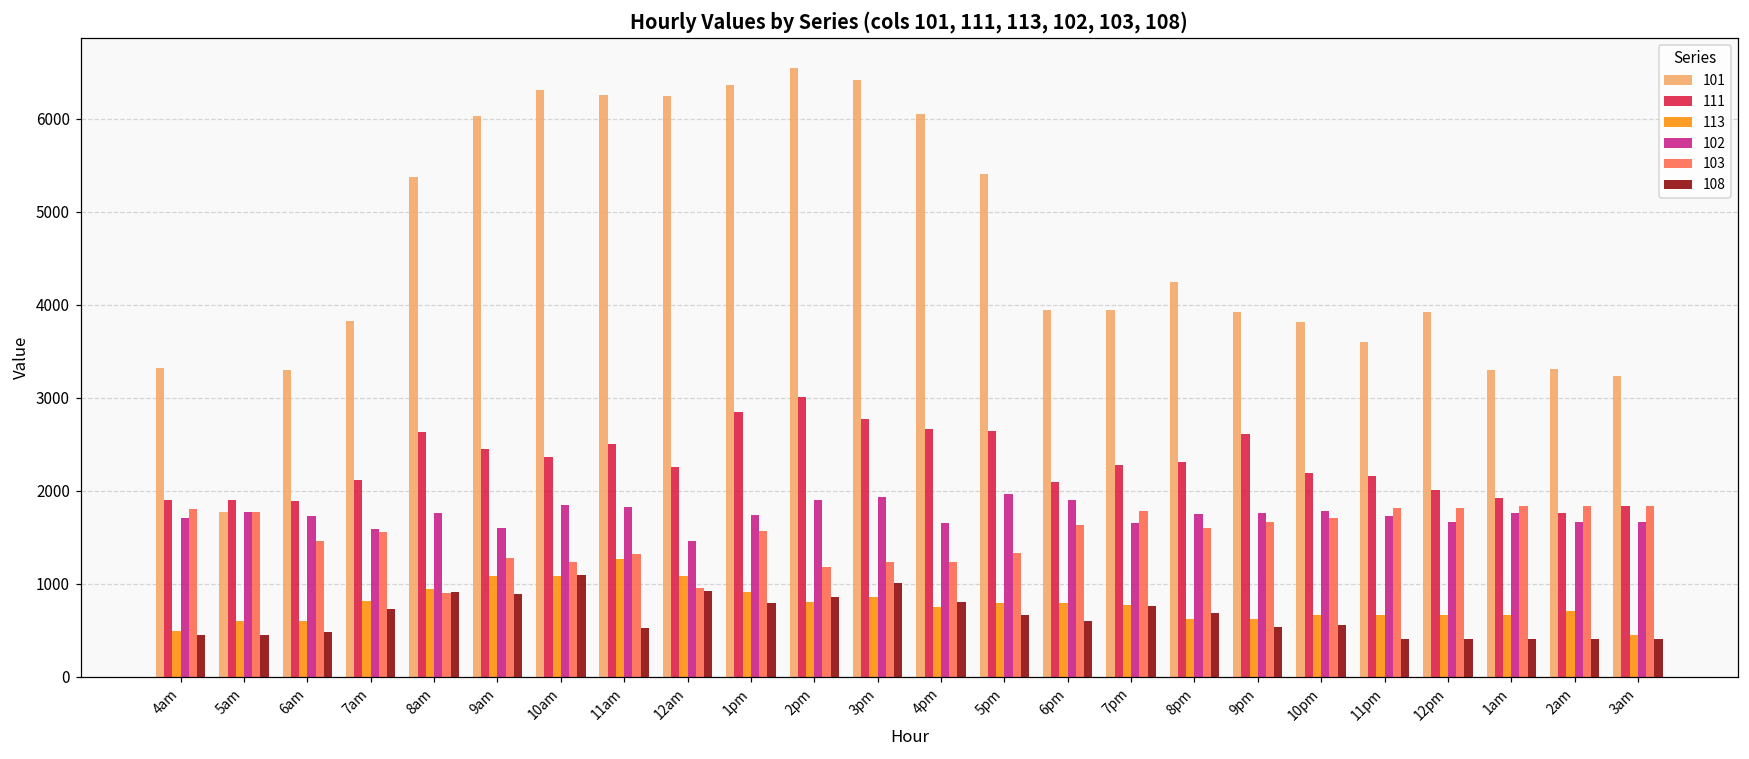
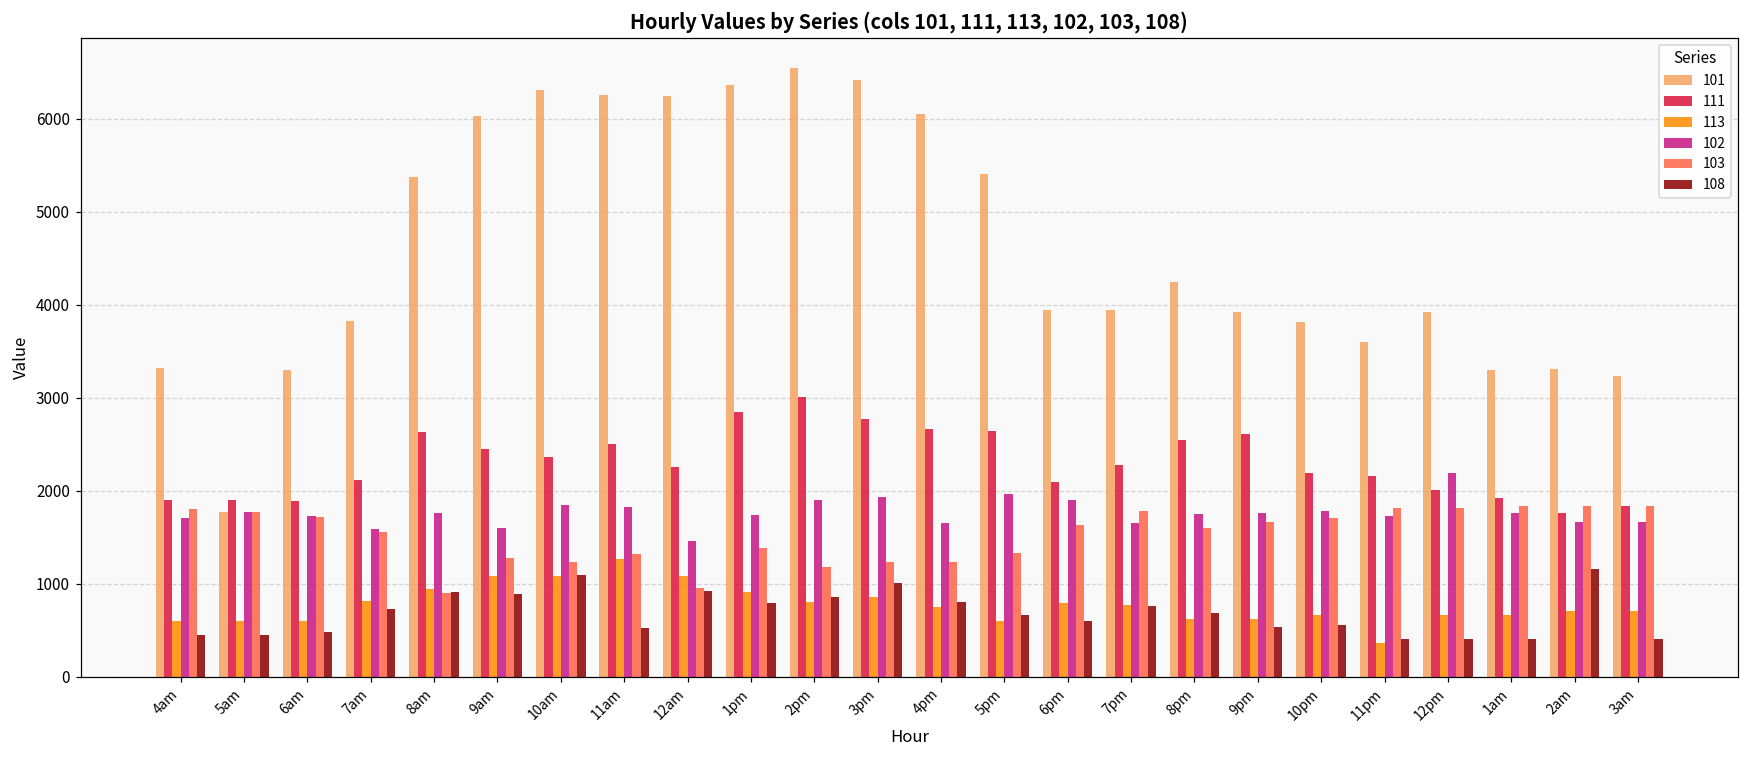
  {
    "101": {
      "4am": 3300,
      "5am": 1800,
      "6am": 3300,
      "7am": 3800,
      "8am": 5400,
      "9am": 6000,
      "10am": 6300,
      "11am": 6300,
      "12am": 6200,
      "1pm": 6400,
      "2pm": 6500,
      "3pm": 6400,
      "4pm": 6100,
      "5pm": 5400,
      "6pm": 3900,
      "7pm": 3900,
      "8pm": 4200,
      "9pm": 3900,
      "10pm": 3800,
      "11pm": 3600,
      "12pm": 3900,
      "1am": 3300,
      "2am": 3300,
      "3am": 3200
    },
    "111": {
      "4am": 1900,
      "5am": 1900,
      "6am": 1900,
      "7am": 2100,
      "8am": 2600,
      "9am": 2500,
      "10am": 2400,
      "11am": 2500,
      "12am": 2300,
      "1pm": 2800,
      "2pm": 3000,
      "3pm": 2800,
      "4pm": 2700,
      "5pm": 2600,
      "6pm": 2100,
      "7pm": 2300,
-     "8pm": 2300,
+     "8pm": 2500,
      "9pm": 2600,
      "10pm": 2200,
      "11pm": 2200,
      "12pm": 2000,
      "1am": 1900,
      "2am": 1800,
      "3am": 1800
    },
    "113": {
-     "4am": 500,
+     "4am": 600,
      "5am": 600,
      "6am": 600,
      "7am": 800,
      "8am": 900,
      "9am": 1100,
      "10am": 1100,
      "11am": 1300,
      "12am": 1100,
      "1pm": 900,
      "2pm": 800,
      "3pm": 900,
      "4pm": 700,
-     "5pm": 800,
+     "5pm": 600,
      "6pm": 800,
      "7pm": 800,
      "8pm": 600,
      "9pm": 600,
      "10pm": 700,
-     "11pm": 700,
+     "11pm": 400,
      "12pm": 700,
      "1am": 700,
      "2am": 700,
-     "3am": 400
+     "3am": 700
    },
    "102": {
      "4am": 1700,
      "5am": 1800,
      "6am": 1700,
      "7am": 1600,
      "8am": 1800,
      "9am": 1600,
      "10am": 1800,
      "11am": 1800,
      "12am": 1500,
      "1pm": 1700,
      "2pm": 1900,
      "3pm": 1900,
      "4pm": 1600,
      "5pm": 2000,
      "6pm": 1900,
      "7pm": 1600,
      "8pm": 1700,
      "9pm": 1800,
      "10pm": 1800,
      "11pm": 1700,
-     "12pm": 1700,
+     "12pm": 2200,
      "1am": 1800,
      "2am": 1700,
      "3am": 1700
    },
    "103": {
      "4am": 1800,
      "5am": 1800,
-     "6am": 1500,
+     "6am": 1700,
      "7am": 1600,
      "8am": 900,
      "9am": 1300,
      "10am": 1200,
      "11am": 1300,
      "12am": 1000,
-     "1pm": 1600,
+     "1pm": 1400,
      "2pm": 1200,
      "3pm": 1200,
      "4pm": 1200,
      "5pm": 1300,
      "6pm": 1600,
      "7pm": 1800,
      "8pm": 1600,
      "9pm": 1700,
      "10pm": 1700,
      "11pm": 1800,
      "12pm": 1800,
      "1am": 1800,
      "2am": 1800,
      "3am": 1800
    },
    "108": {
      "4am": 500,
      "5am": 500,
      "6am": 500,
      "7am": 700,
      "8am": 900,
      "9am": 900,
      "10am": 1100,
      "11am": 500,
      "12am": 900,
      "1pm": 800,
      "2pm": 900,
      "3pm": 1000,
      "4pm": 800,
      "5pm": 700,
      "6pm": 600,
      "7pm": 800,
      "8pm": 700,
      "9pm": 500,
      "10pm": 600,
      "11pm": 400,
      "12pm": 400,
      "1am": 400,
-     "2am": 400,
+     "2am": 1200,
      "3am": 400
    }
  }
